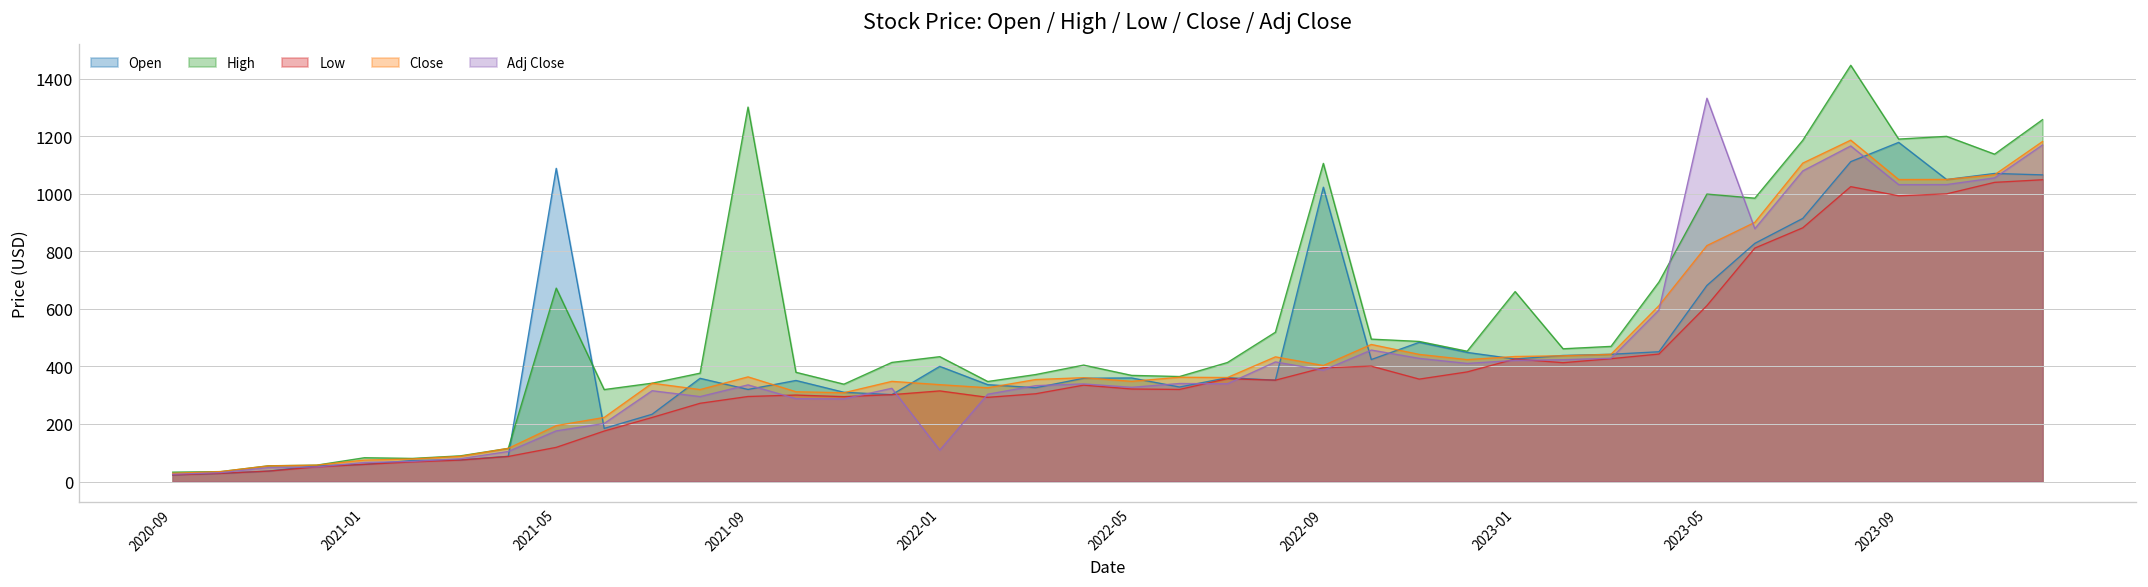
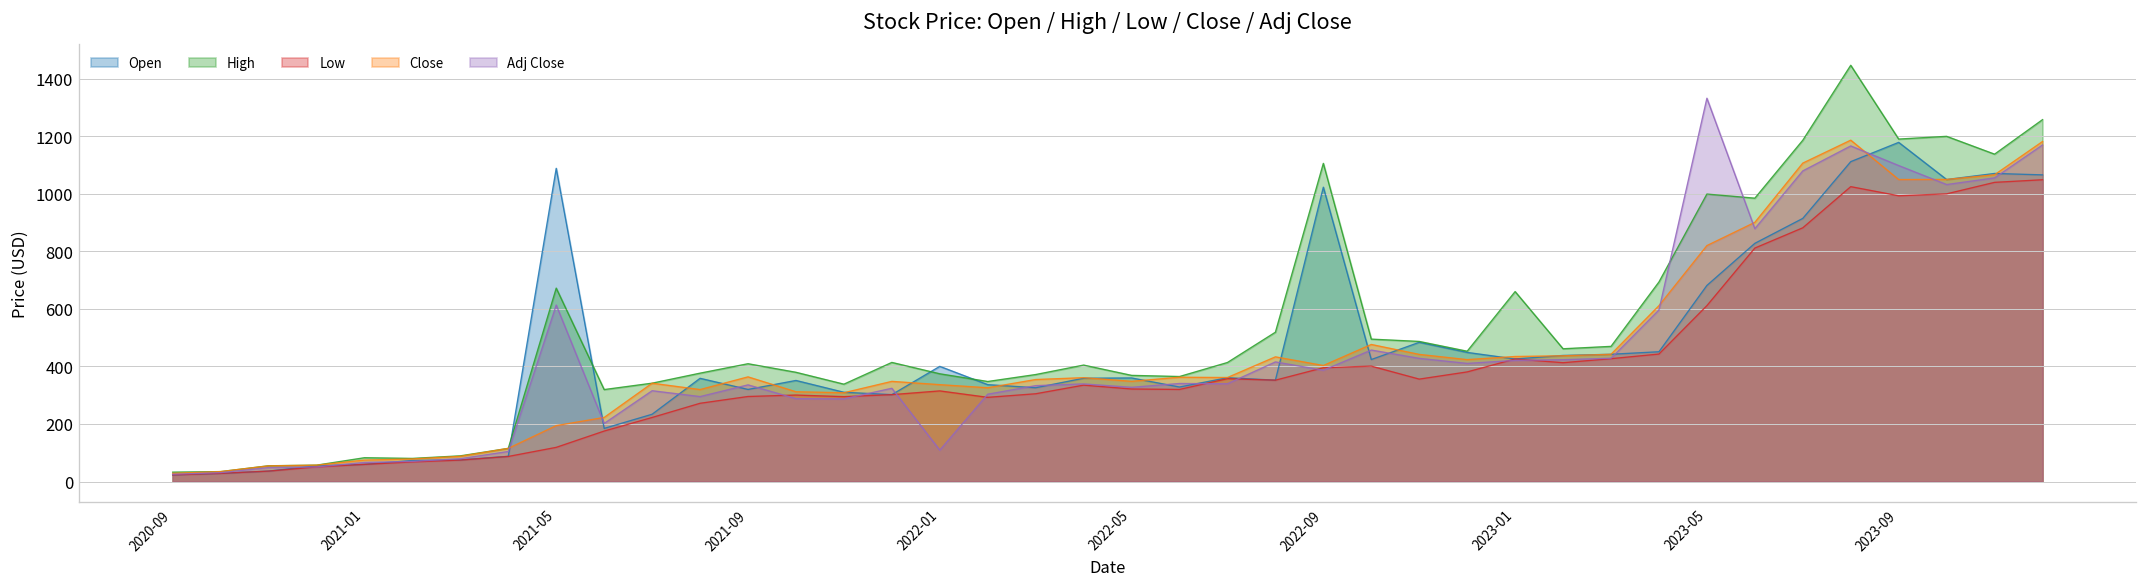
  {
    "Open": {
      "2021-05": 1090,
      "2021-09": 320,
      "2022-01": 400,
      "2022-09": 1020,
      "2023-05": 680,
      "2023-09": 1180
    },
    "High": {
      "2021-05": 670,
-     "2021-09": 1300,
-     "2022-01": 430,
+     "2021-09": 410,
+     "2022-01": 370,
      "2022-09": 1110,
      "2023-01": 660,
      "2023-05": 1000,
      "2023-09": 1190
    },
    "Adj Close": {
-     "2021-05": 180,
+     "2021-05": 610,
      "2021-09": 340,
      "2022-01": 110,
      "2023-05": 1330,
-     "2023-09": 1030
+     "2023-09": 1100
    }
  }
